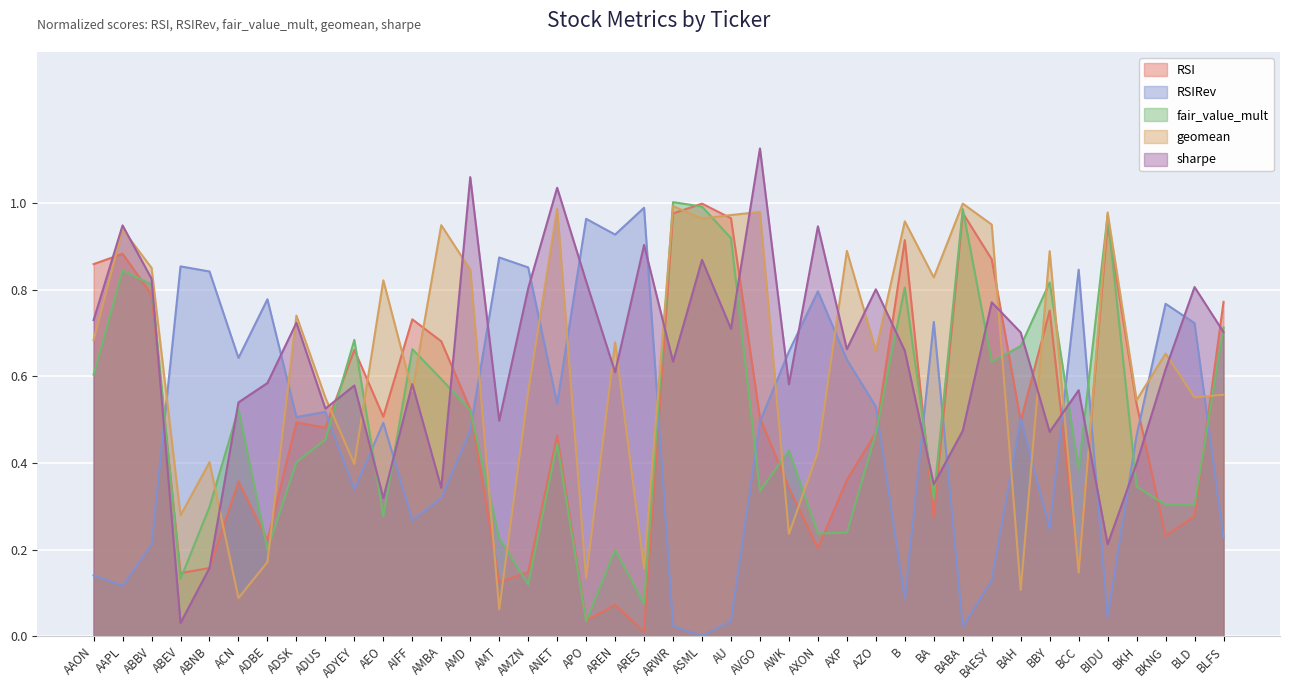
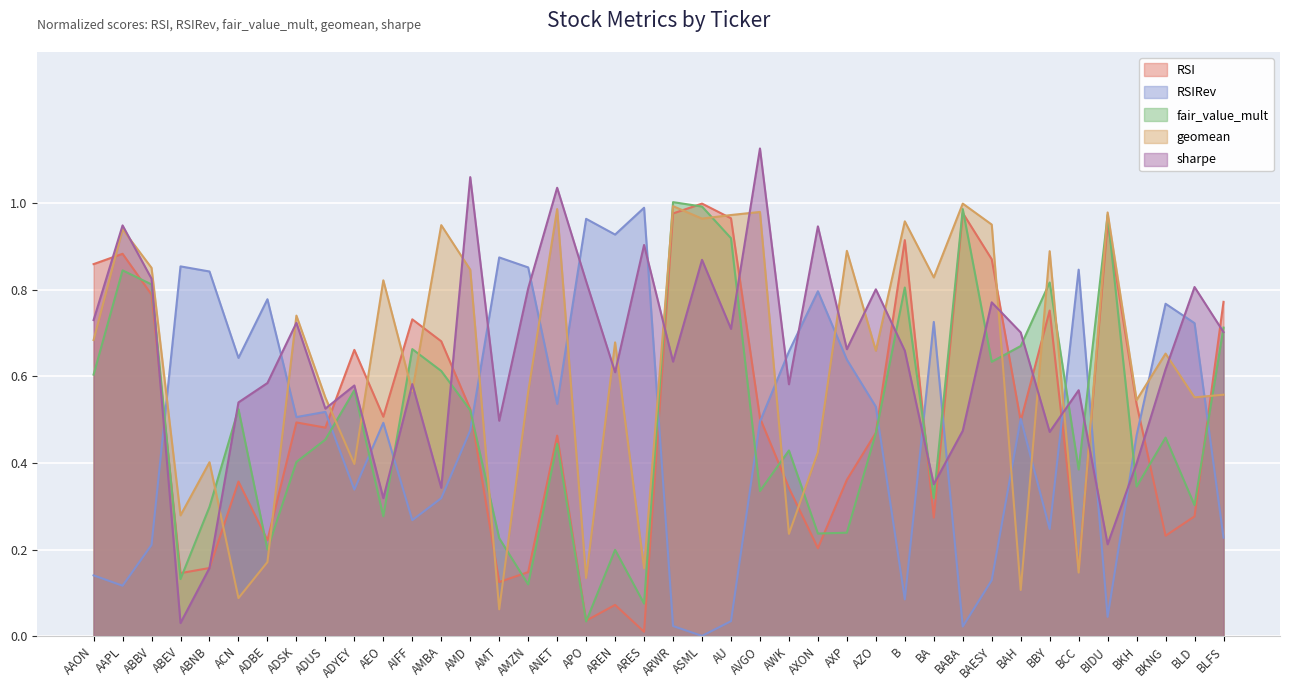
  {
    "fair_value_mult": {
      "AAON": 0.60,
      "AAPL": 0.85,
      "ABBV": 0.81,
      "ABEV": 0.13,
      "ABNB": 0.30,
      "ACN": 0.52,
      "ADBE": 0.20,
      "ADSK": 0.40,
      "ADUS": 0.45,
-     "ADYEY": 0.68,
+     "ADYEY": 0.57,
      "AEO": 0.28,
      "AIFF": 0.66,
-     "AMBA": 0.59,
+     "AMBA": 0.61,
      "AMT": 0.23,
      "AMZN": 0.12,
      "ANET": 0.44,
      "AREN": 0.20,
      "ARES": 0.08,
      "ARWR": 1.00,
      "ASML": 0.99,
      "AU": 0.92,
      "AVGO": 0.34,
      "AWK": 0.43,
      "AXON": 0.24,
      "AXP": 0.24,
      "B": 0.81,
      "BA": 0.32,
      "BABA": 0.99,
      "BAESY": 0.63,
      "BAH": 0.67,
      "BBY": 0.82,
      "BCC": 0.39,
      "BKH": 0.35,
-     "BKNG": 0.30,
+     "BKNG": 0.46,
      "BLD": 0.30,
      "BLFS": 0.71
    }
  }
